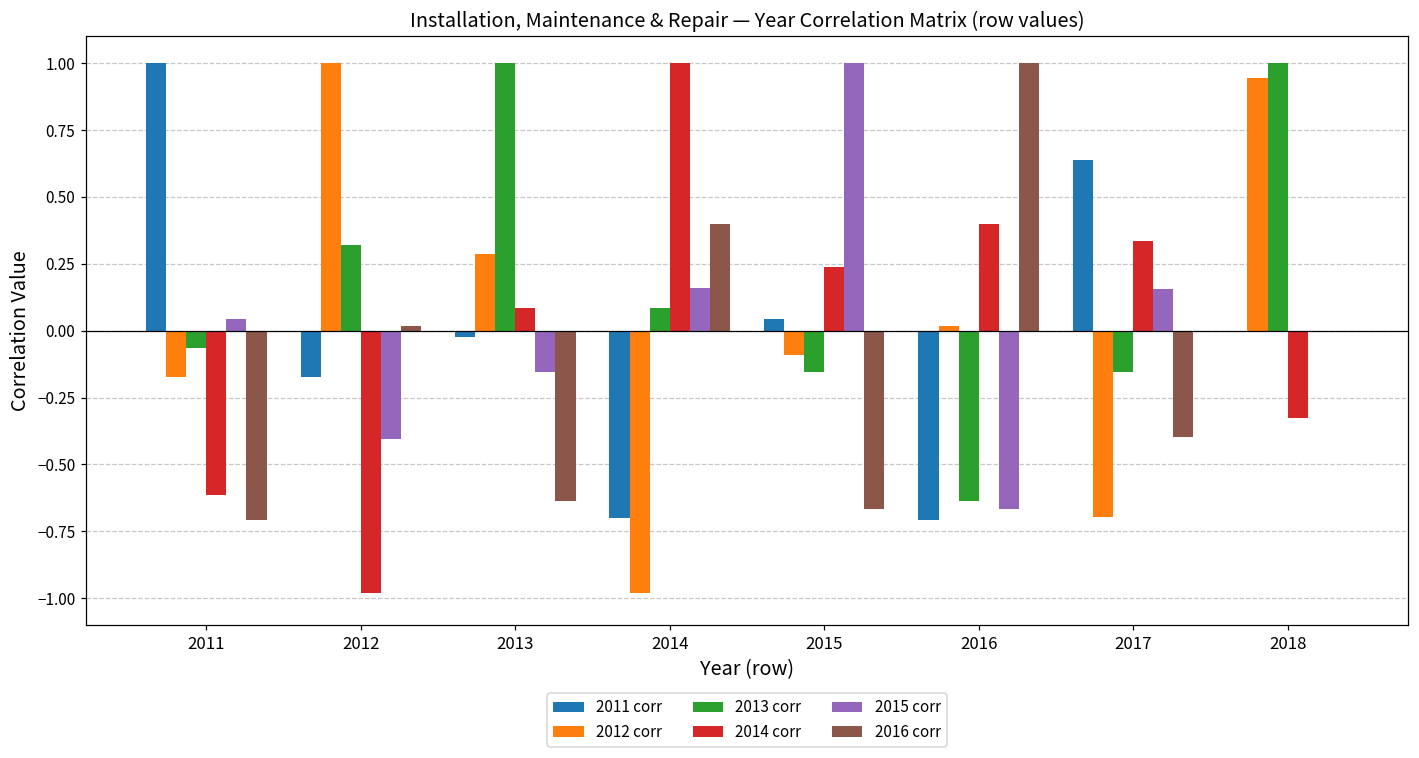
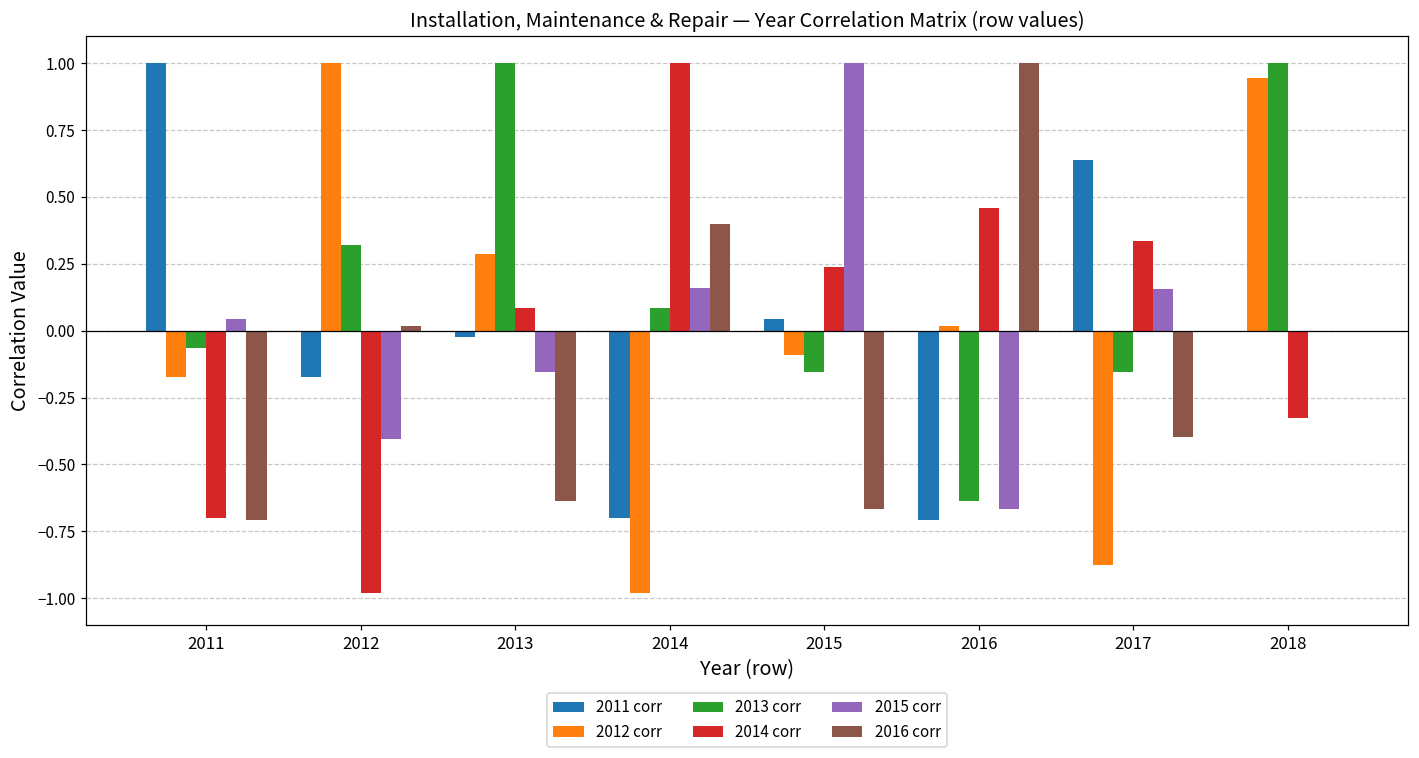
  {
    "2011 corr": {
      "2011": 1.00,
      "2012": -0.17,
      "2013": -0.02,
      "2014": -0.70,
      "2015": 0.04,
      "2016": -0.71,
      "2017": 0.64,
      "2018": 0.00
    },
    "2012 corr": {
      "2011": -0.17,
      "2012": 1.00,
      "2013": 0.29,
      "2014": -0.98,
      "2015": -0.09,
      "2016": 0.02,
-     "2017": -0.70,
+     "2017": -0.88,
      "2018": 0.94
    },
    "2013 corr": {
      "2011": -0.06,
      "2012": 0.32,
      "2013": 1.00,
      "2014": 0.08,
      "2015": -0.16,
      "2016": -0.64,
      "2017": -0.15,
      "2018": 1.00
    },
    "2014 corr": {
-     "2011": -0.61,
+     "2011": -0.70,
      "2012": -0.98,
      "2013": 0.08,
      "2014": 1.00,
      "2015": 0.24,
-     "2016": 0.40,
+     "2016": 0.46,
      "2017": 0.33,
      "2018": -0.33
    },
    "2015 corr": {
      "2011": 0.04,
      "2012": -0.40,
      "2013": -0.16,
      "2014": 0.16,
      "2015": 1.00,
      "2016": -0.67,
      "2017": 0.15,
      "2018": 0.00
    },
    "2016 corr": {
      "2011": -0.71,
      "2012": 0.02,
      "2013": -0.64,
      "2014": 0.40,
      "2015": -0.67,
      "2016": 1.00,
      "2017": -0.40,
      "2018": 0.00
    }
  }
